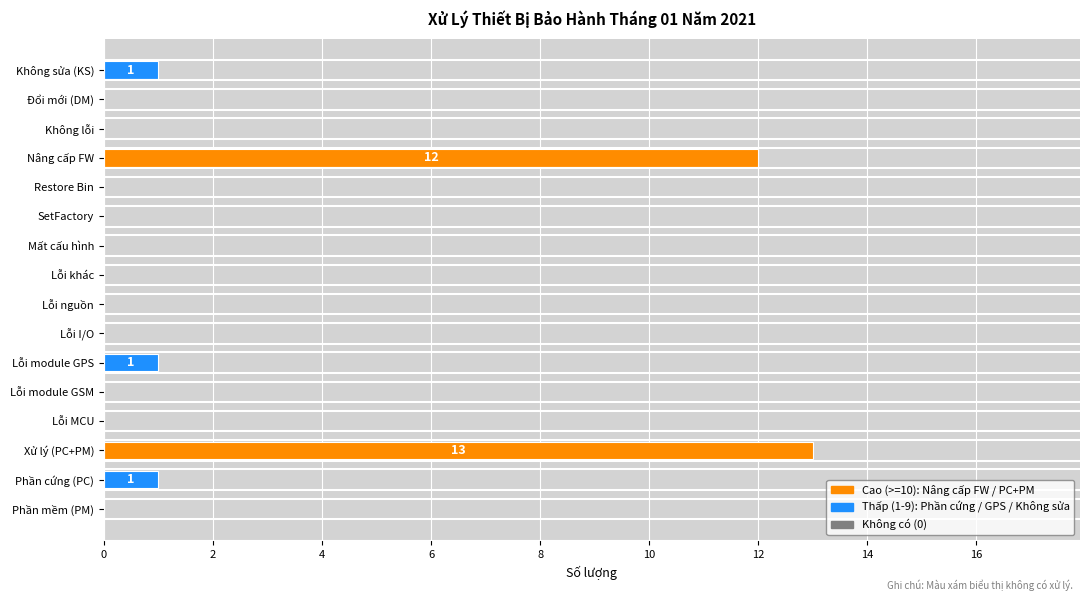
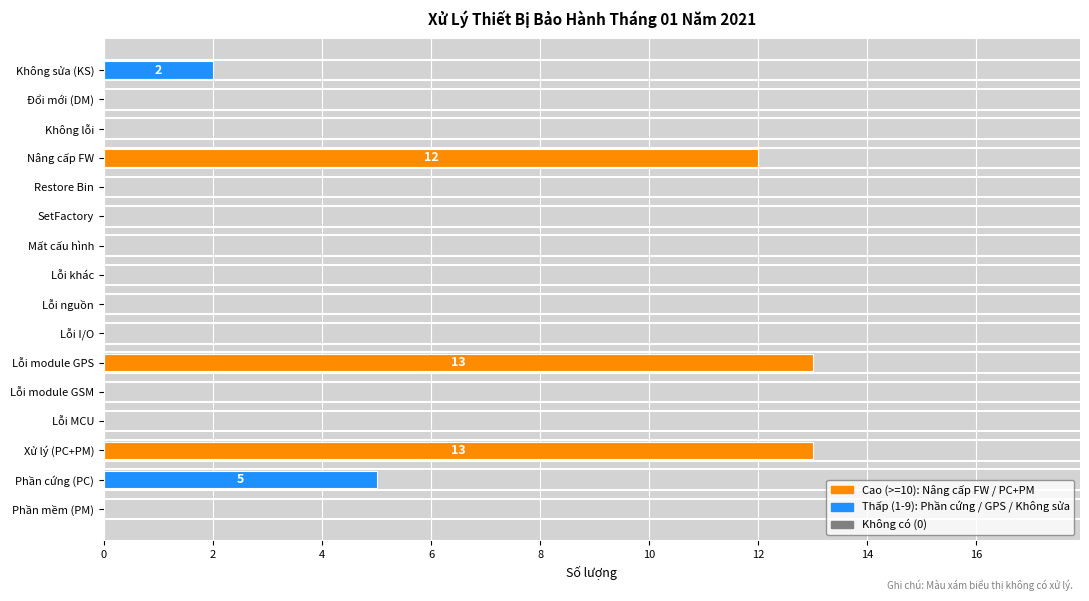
  {
-   "Không sửa (KS)": 1,
+   "Không sửa (KS)": 2,
    "Nâng cấp FW": 12,
-   "Lỗi module GPS": 1,
+   "Lỗi module GPS": 13,
    "Xử lý (PC+PM)": 13,
-   "Phần cứng (PC)": 1
+   "Phần cứng (PC)": 5
  }
